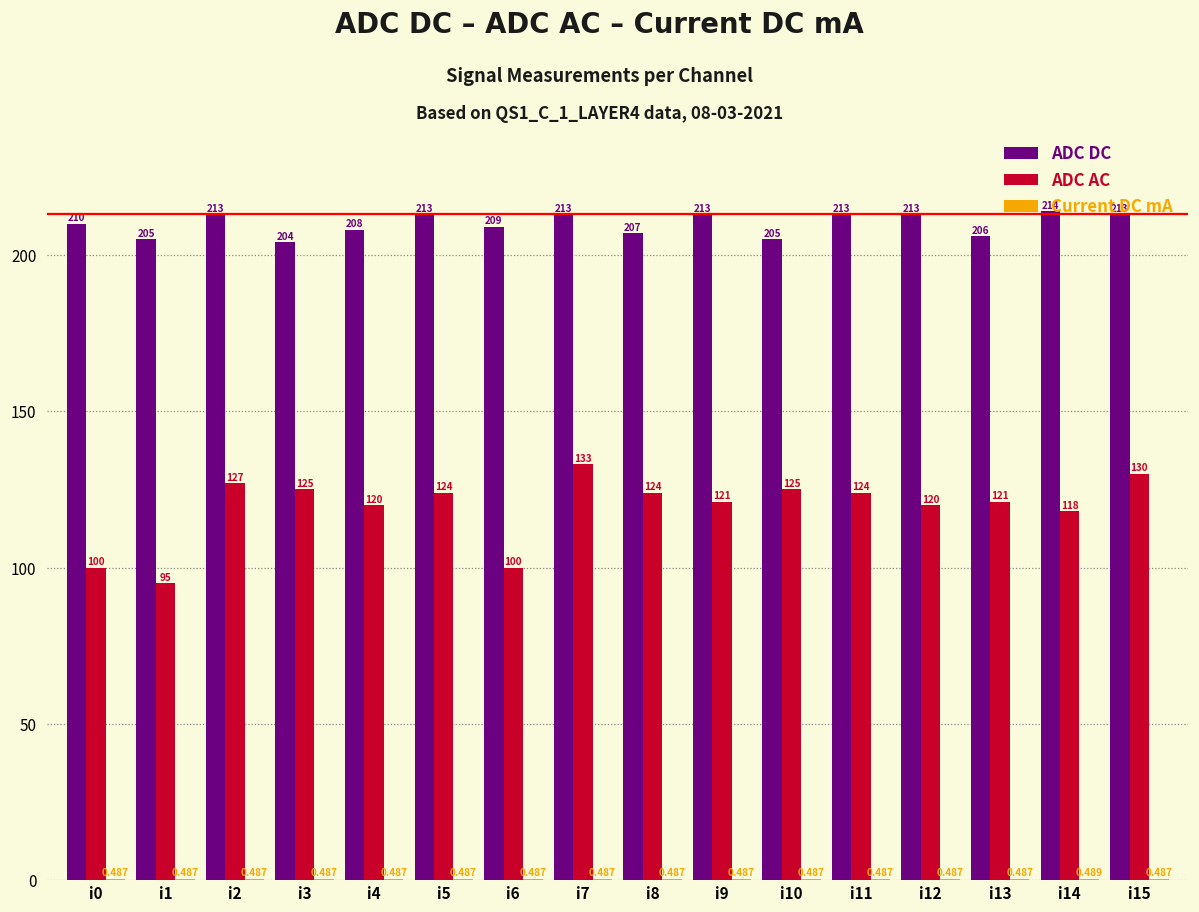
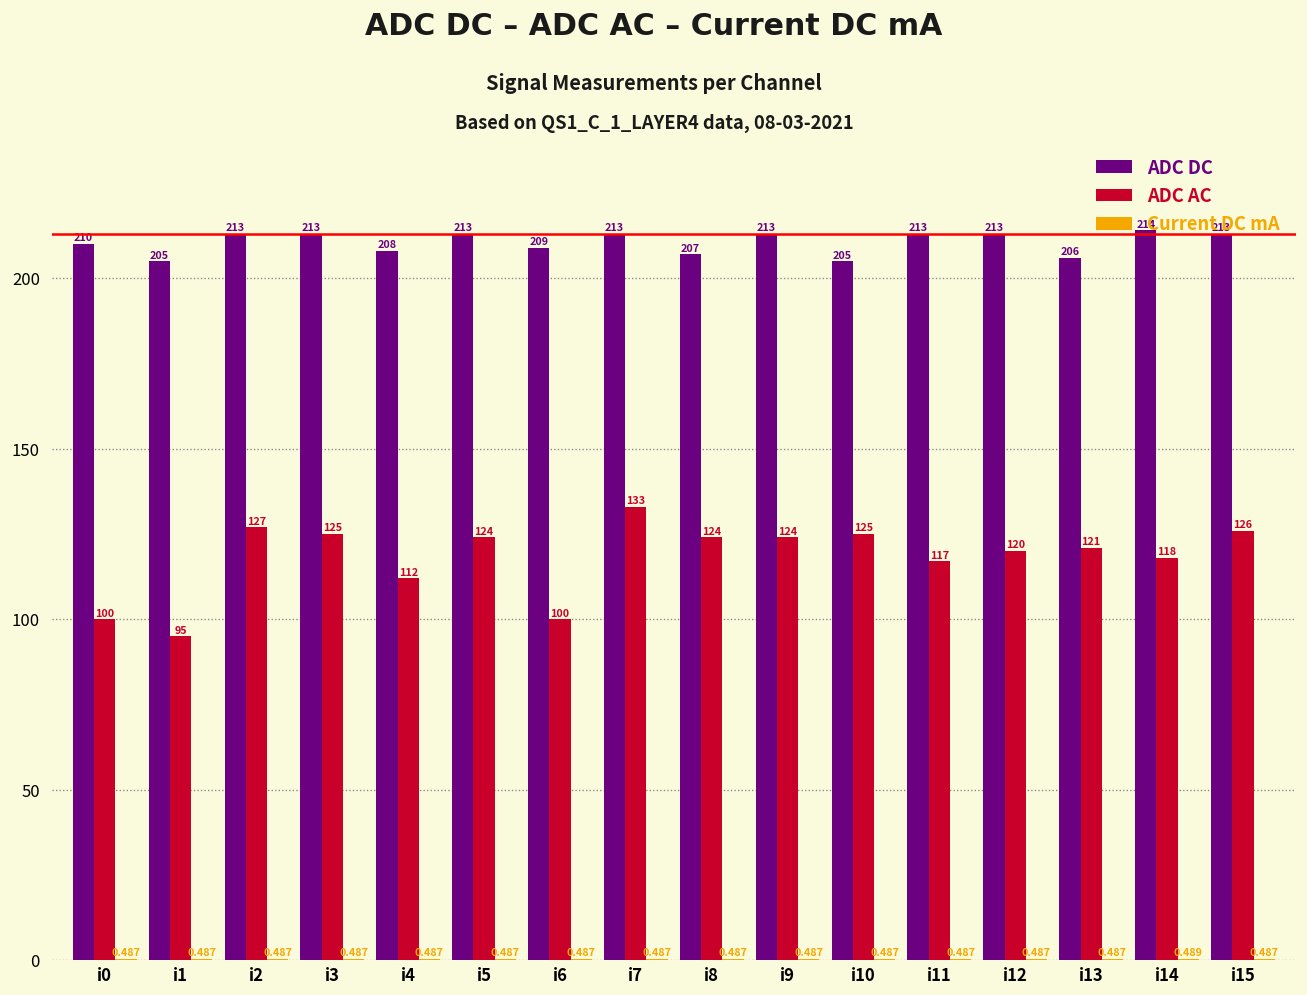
  {
    "ADC DC": {
      "i0": 210,
      "i1": 205,
      "i2": 213,
-     "i3": 204,
+     "i3": 213,
      "i4": 208,
      "i5": 213,
      "i6": 209,
      "i7": 213,
      "i8": 207,
      "i9": 213,
      "i10": 205,
      "i11": 213,
      "i12": 213,
      "i13": 206,
      "i14": 214,
      "i15": 213
    },
    "ADC AC": {
      "i0": 100,
      "i1": 95,
      "i2": 127,
      "i3": 125,
-     "i4": 120,
+     "i4": 112,
      "i5": 124,
      "i6": 100,
      "i7": 133,
      "i8": 124,
-     "i9": 121,
+     "i9": 124,
      "i10": 125,
-     "i11": 124,
+     "i11": 117,
      "i12": 120,
      "i13": 121,
      "i14": 118,
-     "i15": 130
+     "i15": 126
    },
    "Current DC mA": {
      "i0": 0.487,
      "i1": 0.487,
      "i2": 0.487,
      "i3": 0.487,
      "i4": 0.487,
      "i5": 0.487,
      "i6": 0.487,
      "i7": 0.487,
      "i8": 0.487,
      "i9": 0.487,
      "i10": 0.487,
      "i11": 0.487,
      "i12": 0.487,
      "i13": 0.487,
      "i14": 0.489,
      "i15": 0.487
    }
  }
